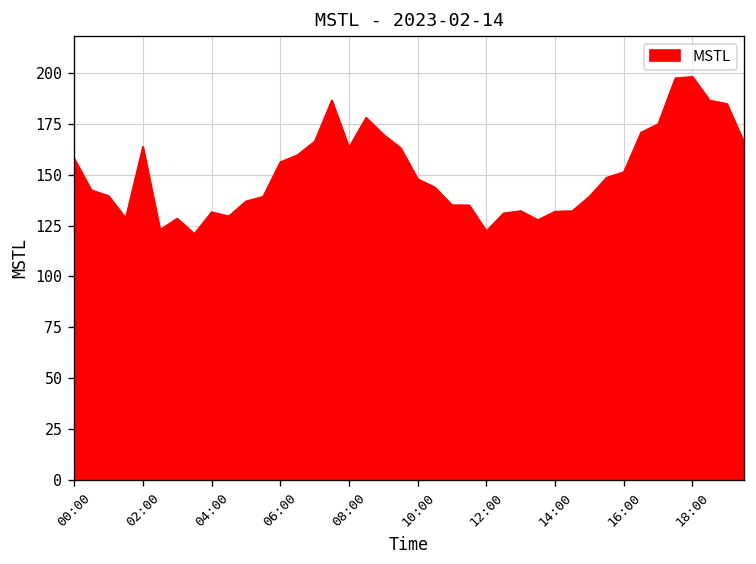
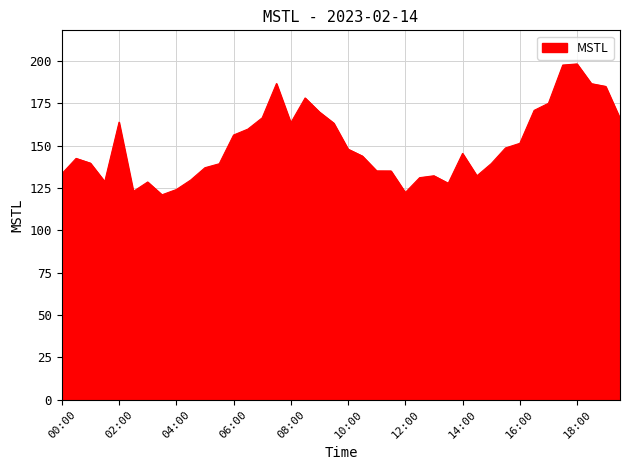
  {
-   "00:00": 158,
+   "00:00": 133,
    "02:00": 164,
-   "04:00": 132,
+   "04:00": 124,
    "06:00": 156,
    "08:00": 163,
    "10:00": 148,
    "12:00": 122,
-   "14:00": 132,
+   "14:00": 145,
    "16:00": 151,
    "18:00": 198
  }
